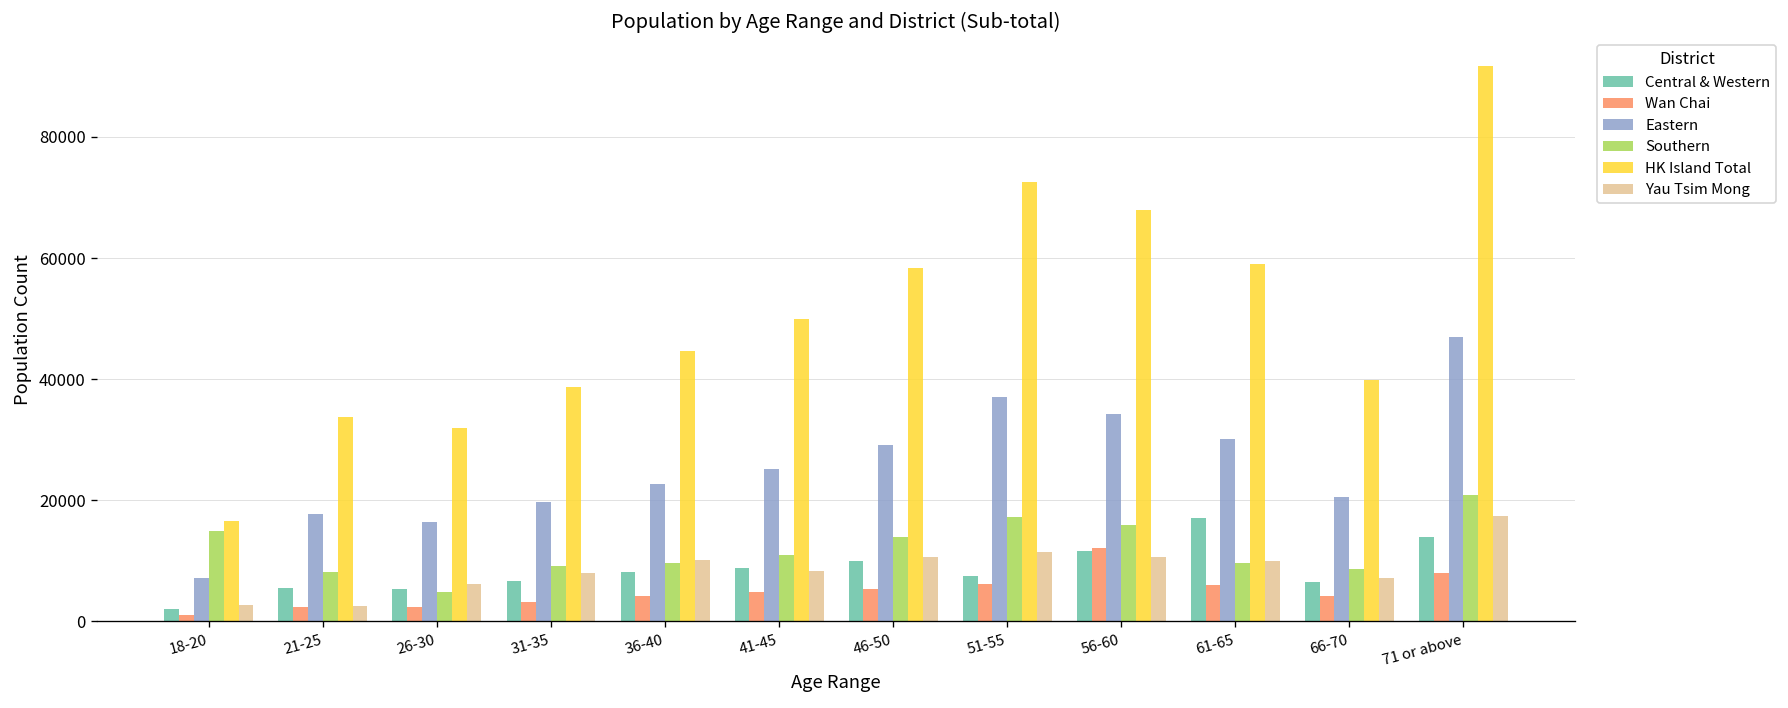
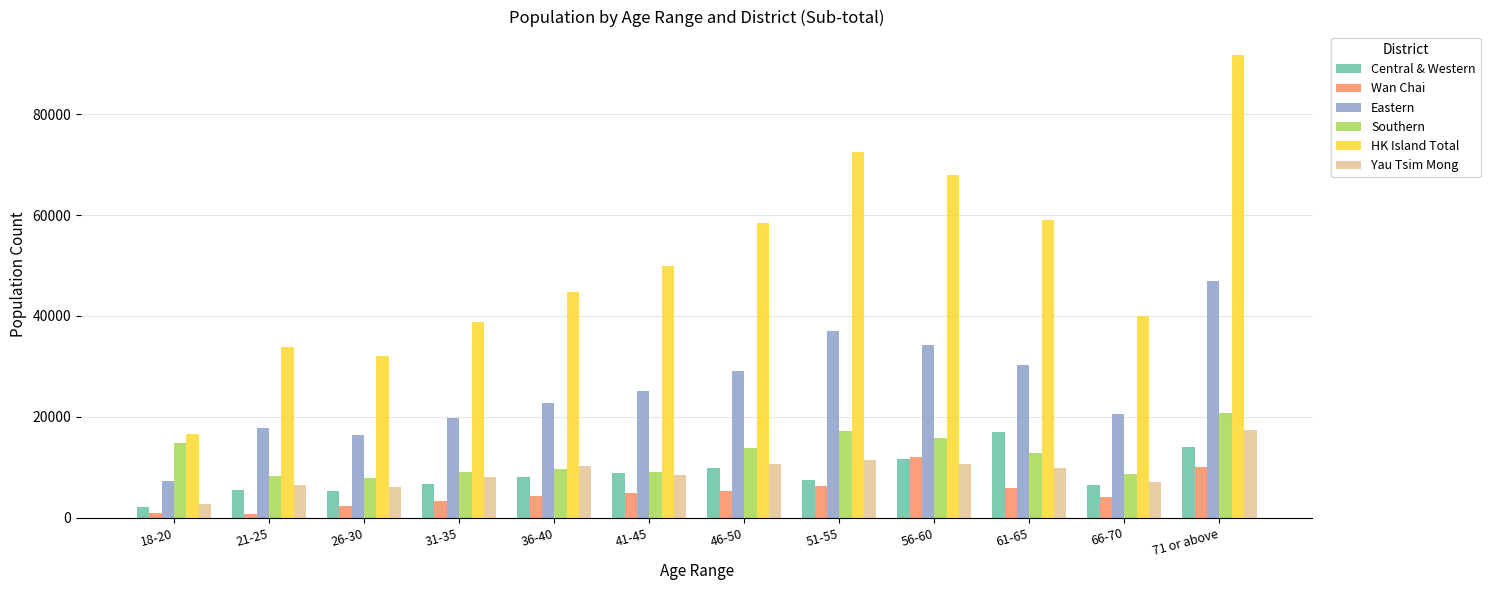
  {
    "Central & Western": {
      "18-20": 2000,
      "21-25": 5000,
      "26-30": 5000,
      "31-35": 7000,
      "36-40": 8000,
      "41-45": 9000,
      "46-50": 10000,
      "51-55": 8000,
      "56-60": 12000,
      "61-65": 17000,
      "66-70": 6000,
      "71 or above": 14000
    },
    "Wan Chai": {
      "18-20": 1000,
-     "21-25": 2000,
+     "21-25": 1000,
      "26-30": 2000,
      "31-35": 3000,
      "36-40": 4000,
      "41-45": 5000,
      "46-50": 5000,
      "51-55": 6000,
      "56-60": 12000,
      "61-65": 6000,
      "66-70": 4000,
-     "71 or above": 8000
+     "71 or above": 10000
    },
    "Eastern": {
      "18-20": 7000,
      "21-25": 18000,
      "26-30": 16000,
      "31-35": 20000,
      "36-40": 23000,
      "41-45": 25000,
      "46-50": 29000,
      "51-55": 37000,
      "56-60": 34000,
      "61-65": 30000,
      "66-70": 21000,
      "71 or above": 47000
    },
    "Southern": {
      "18-20": 15000,
      "21-25": 8000,
-     "26-30": 5000,
+     "26-30": 8000,
      "31-35": 9000,
      "36-40": 10000,
-     "41-45": 11000,
+     "41-45": 9000,
      "46-50": 14000,
      "51-55": 17000,
      "56-60": 16000,
-     "61-65": 10000,
+     "61-65": 13000,
      "66-70": 9000,
      "71 or above": 21000
    },
    "HK Island Total": {
      "18-20": 17000,
      "21-25": 34000,
      "26-30": 32000,
      "31-35": 39000,
      "36-40": 45000,
      "41-45": 50000,
      "46-50": 58000,
      "51-55": 73000,
      "56-60": 68000,
      "61-65": 59000,
      "66-70": 40000,
      "71 or above": 92000
    },
    "Yau Tsim Mong": {
      "18-20": 3000,
-     "21-25": 3000,
+     "21-25": 6000,
      "26-30": 6000,
      "31-35": 8000,
      "36-40": 10000,
      "41-45": 8000,
      "46-50": 11000,
      "51-55": 11000,
      "56-60": 11000,
      "61-65": 10000,
      "66-70": 7000,
      "71 or above": 17000
    }
  }
